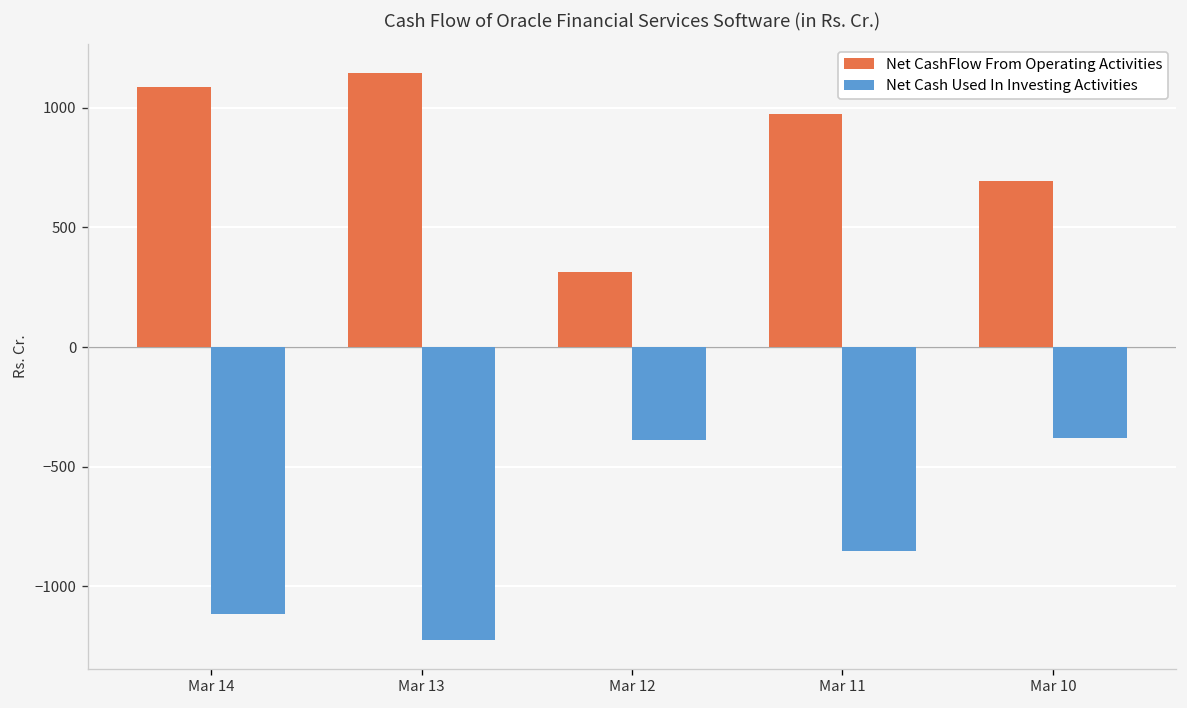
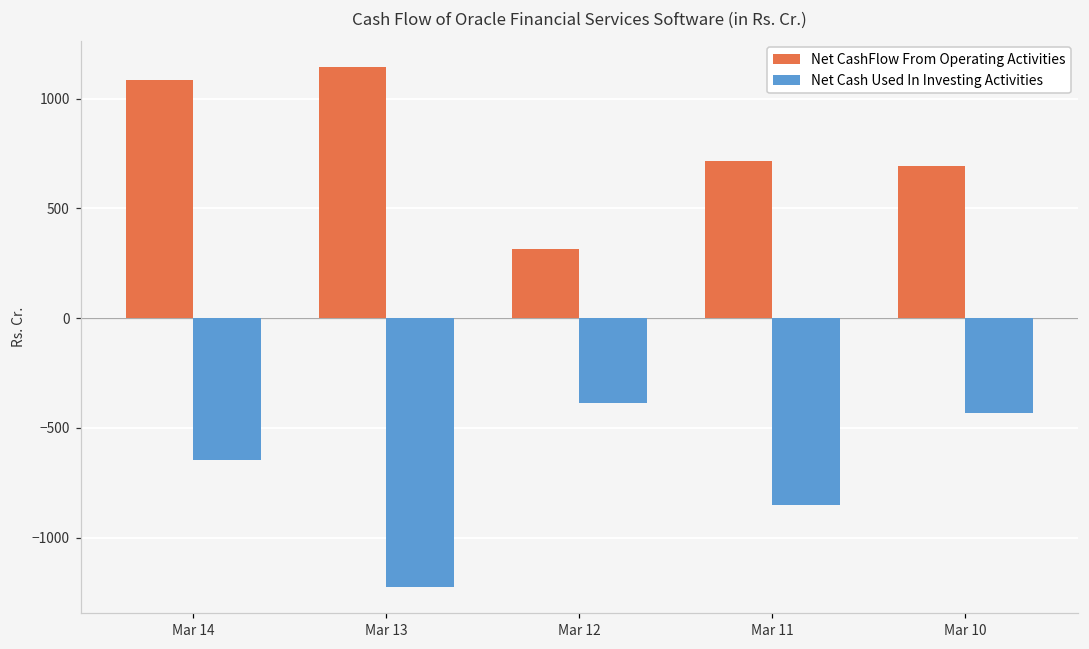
  {
    "Net CashFlow From Operating Activities": {
      "Mar 14": 1090,
      "Mar 13": 1150,
      "Mar 12": 310,
-     "Mar 11": 980,
+     "Mar 11": 710,
      "Mar 10": 690
    },
    "Net Cash Used In Investing Activities": {
-     "Mar 14": -1120,
+     "Mar 14": -650,
      "Mar 13": -1230,
      "Mar 12": -390,
      "Mar 11": -850,
-     "Mar 10": -380
+     "Mar 10": -430
    }
  }
